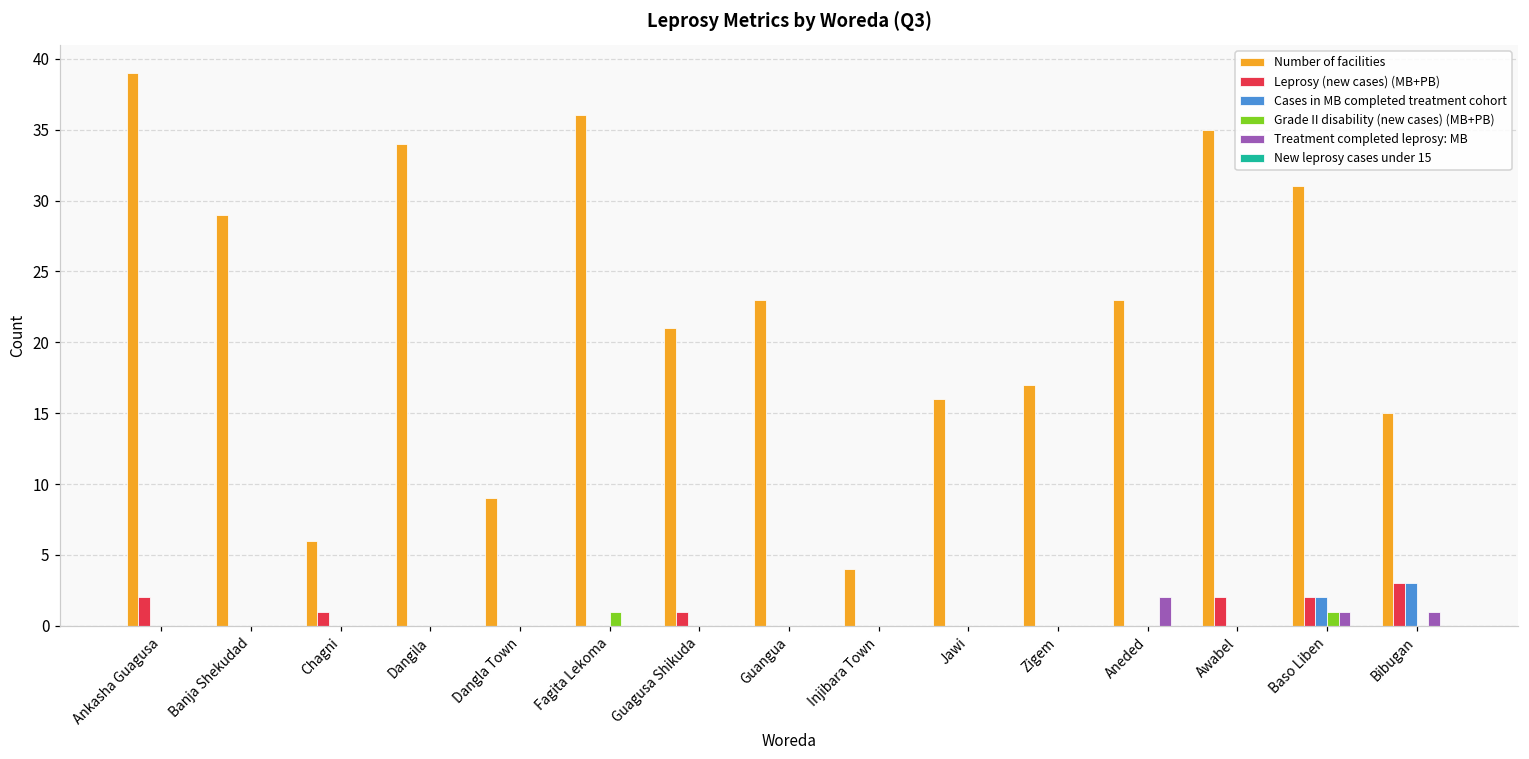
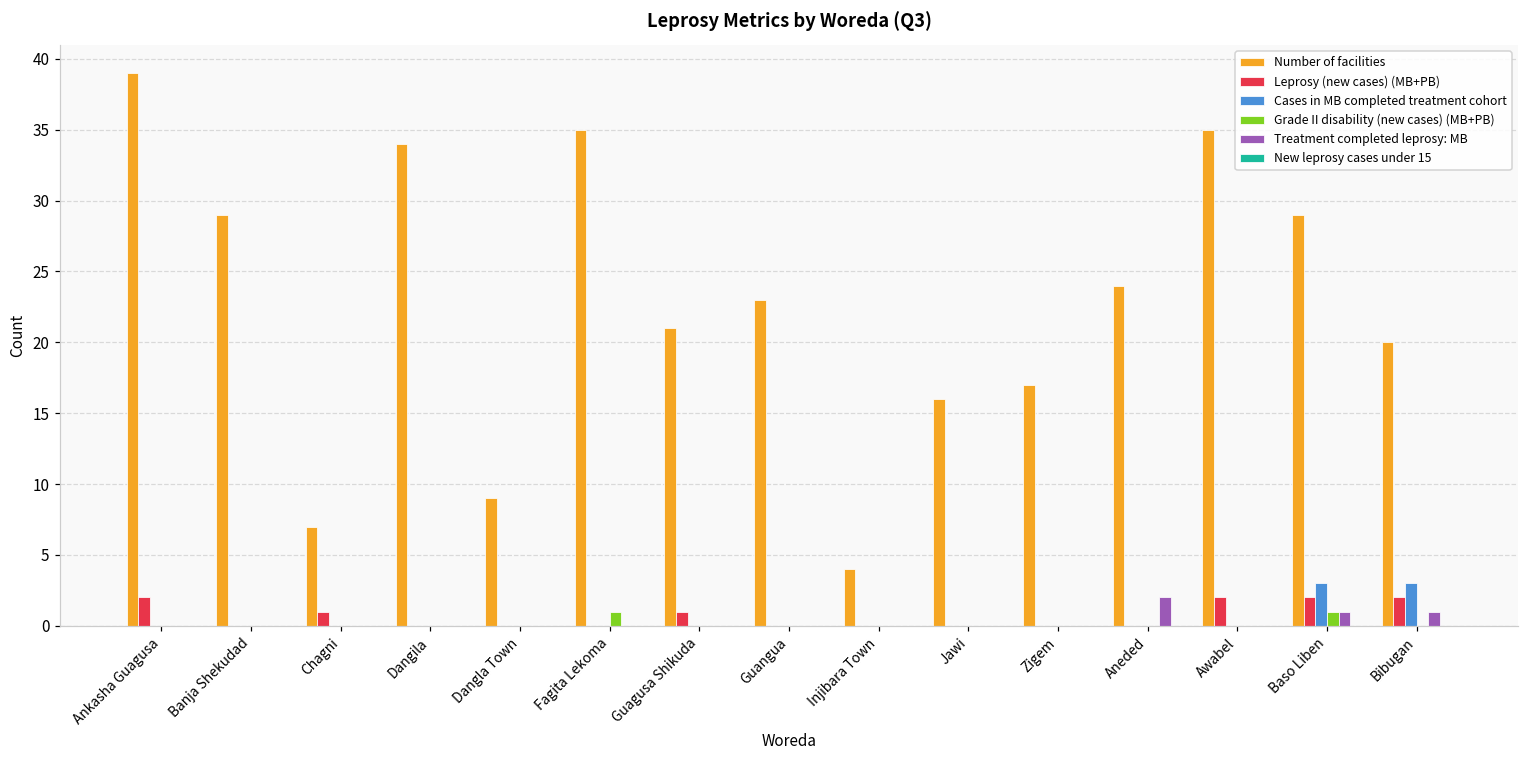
  {
    "Number of facilities": {
      "Ankasha Guagusa": 39,
      "Banja Shekudad": 29,
-     "Chagni": 6,
+     "Chagni": 7,
      "Dangila": 34,
      "Dangla Town": 9,
-     "Fagita Lekoma": 36,
+     "Fagita Lekoma": 35,
      "Guagusa Shikuda": 21,
      "Guangua": 23,
      "Injibara Town": 4,
      "Jawi": 16,
      "Zigem": 17,
-     "Aneded": 23,
+     "Aneded": 24,
      "Awabel": 35,
-     "Baso Liben": 31,
-     "Bibugan": 15
+     "Baso Liben": 29,
+     "Bibugan": 20
    },
    "Leprosy (new cases) (MB+PB)": {
      "Ankasha Guagusa": 2,
      "Banja Shekudad": 0,
      "Chagni": 1,
      "Dangila": 0,
      "Dangla Town": 0,
      "Fagita Lekoma": 0,
      "Guagusa Shikuda": 1,
      "Guangua": 0,
      "Injibara Town": 0,
      "Jawi": 0,
      "Zigem": 0,
      "Aneded": 0,
      "Awabel": 2,
      "Baso Liben": 2,
-     "Bibugan": 3
+     "Bibugan": 2
    },
    "Cases in MB completed treatment cohort": {
      "Ankasha Guagusa": 0,
      "Banja Shekudad": 0,
      "Chagni": 0,
      "Dangila": 0,
      "Dangla Town": 0,
      "Fagita Lekoma": 0,
      "Guagusa Shikuda": 0,
      "Guangua": 0,
      "Injibara Town": 0,
      "Jawi": 0,
      "Zigem": 0,
      "Aneded": 0,
      "Awabel": 0,
-     "Baso Liben": 2,
+     "Baso Liben": 3,
      "Bibugan": 3
    },
    "Grade II disability (new cases) (MB+PB)": {
      "Ankasha Guagusa": 0,
      "Banja Shekudad": 0,
      "Chagni": 0,
      "Dangila": 0,
      "Dangla Town": 0,
      "Fagita Lekoma": 1,
      "Guagusa Shikuda": 0,
      "Guangua": 0,
      "Injibara Town": 0,
      "Jawi": 0,
      "Zigem": 0,
      "Aneded": 0,
      "Awabel": 0,
      "Baso Liben": 1,
      "Bibugan": 0
    },
    "Treatment completed leprosy: MB": {
      "Ankasha Guagusa": 0,
      "Banja Shekudad": 0,
      "Chagni": 0,
      "Dangila": 0,
      "Dangla Town": 0,
      "Fagita Lekoma": 0,
      "Guagusa Shikuda": 0,
      "Guangua": 0,
      "Injibara Town": 0,
      "Jawi": 0,
      "Zigem": 0,
      "Aneded": 2,
      "Awabel": 0,
      "Baso Liben": 1,
      "Bibugan": 1
    },
    "New leprosy cases under 15": {
      "Ankasha Guagusa": 0,
      "Banja Shekudad": 0,
      "Chagni": 0,
      "Dangila": 0,
      "Dangla Town": 0,
      "Fagita Lekoma": 0,
      "Guagusa Shikuda": 0,
      "Guangua": 0,
      "Injibara Town": 0,
      "Jawi": 0,
      "Zigem": 0,
      "Aneded": 0,
      "Awabel": 0,
      "Baso Liben": 0,
      "Bibugan": 0
    }
  }
